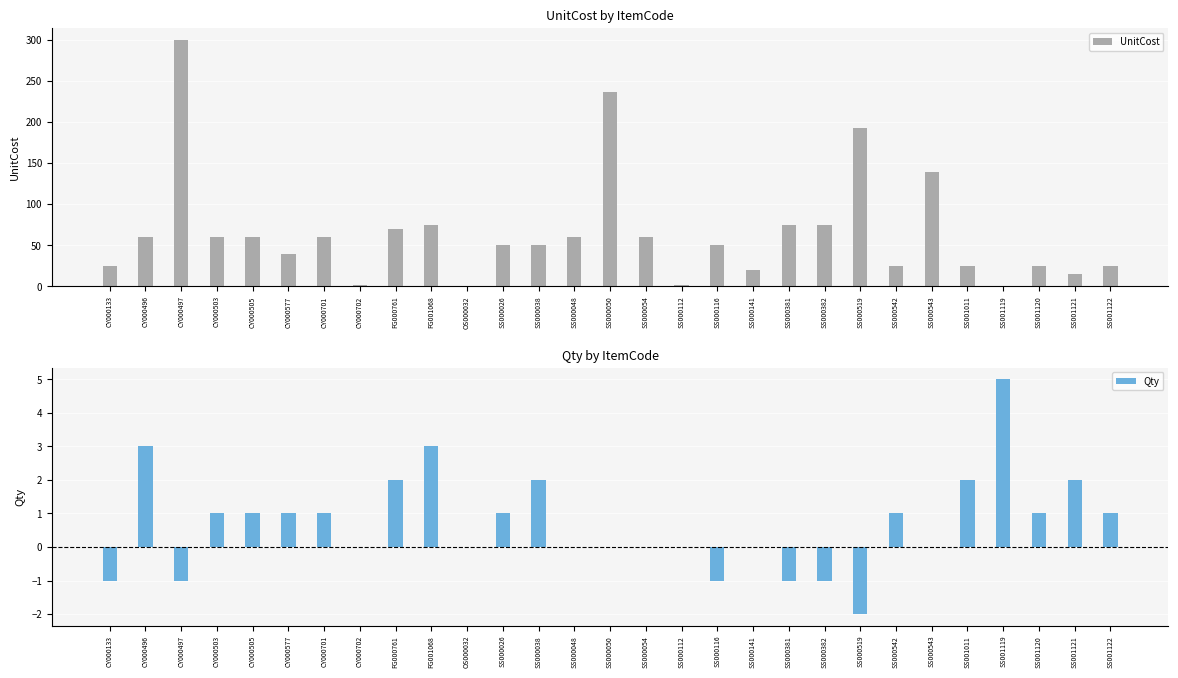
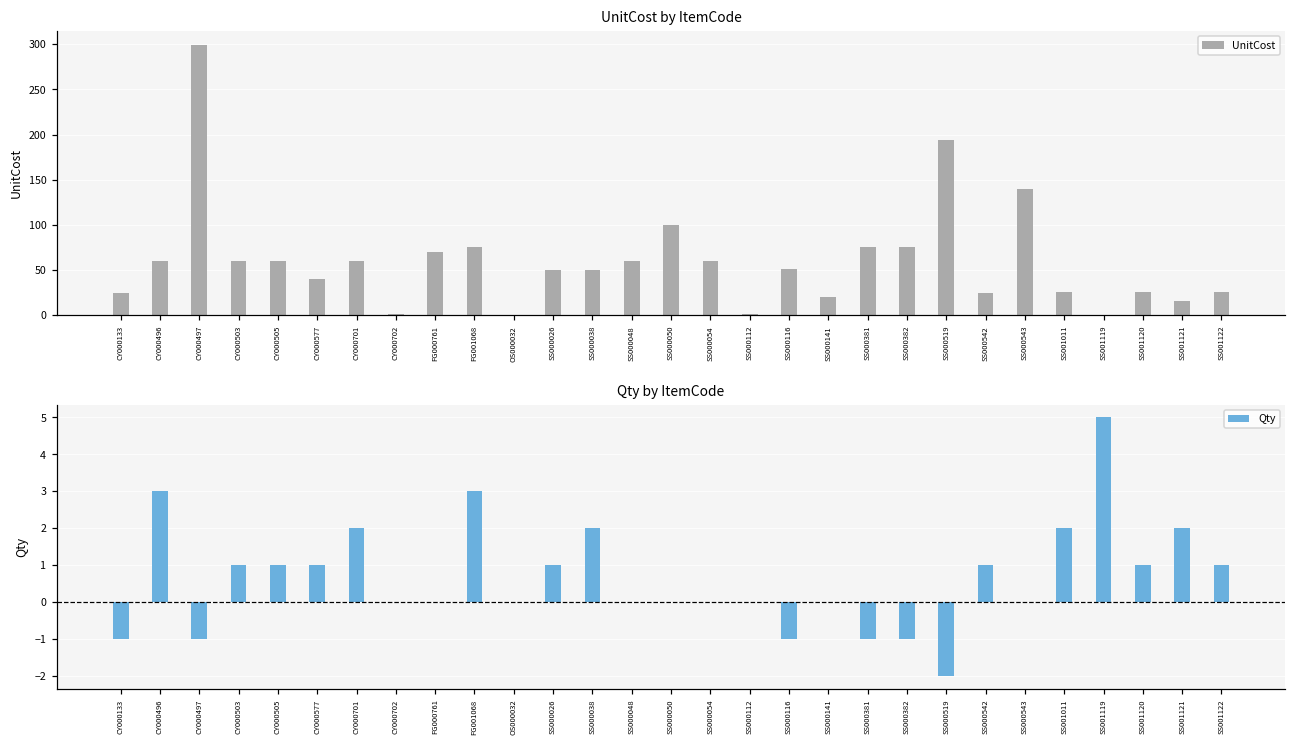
  {
    "UnitCost by ItemCode": {
      "CY000133": 20,
      "CY000496": 60,
      "CY000497": 300,
      "CY000503": 60,
      "CY000505": 60,
      "CY000577": 40,
      "CY000701": 60,
      "FG000761": 70,
      "FG001068": 80,
      "OS000032": 0,
      "SS000026": 50,
      "SS000038": 50,
      "SS000048": 60,
-     "SS000050": 240,
+     "SS000050": 100,
      "SS000054": 60,
      "SS000116": 50,
      "SS000141": 20,
      "SS000381": 80,
      "SS000382": 80,
      "SS000519": 190,
      "SS000542": 20,
      "SS000543": 140,
      "SS001011": 30,
      "SS001119": 0,
      "SS001120": 30,
      "SS001121": 20,
      "SS001122": 30
    },
    "Qty by ItemCode": {
      "CY000133": -1,
      "CY000496": 3,
      "CY000497": -1,
      "CY000503": 1,
      "CY000505": 1,
      "CY000577": 1,
-     "CY000701": 1,
+     "CY000701": 2,
      "CY000702": 0,
-     "FG000761": 2,
+     "FG000761": 0,
      "FG001068": 3,
      "OS000032": 0,
      "SS000026": 1,
      "SS000038": 2,
      "SS000048": 0,
      "SS000050": 0,
      "SS000054": 0,
      "SS000112": 0,
      "SS000116": -1,
      "SS000141": 0,
      "SS000381": -1,
      "SS000382": -1,
      "SS000519": -2,
      "SS000542": 1,
      "SS000543": 0,
      "SS001011": 2,
      "SS001119": 5,
      "SS001120": 1,
      "SS001121": 2,
      "SS001122": 1
    }
  }
